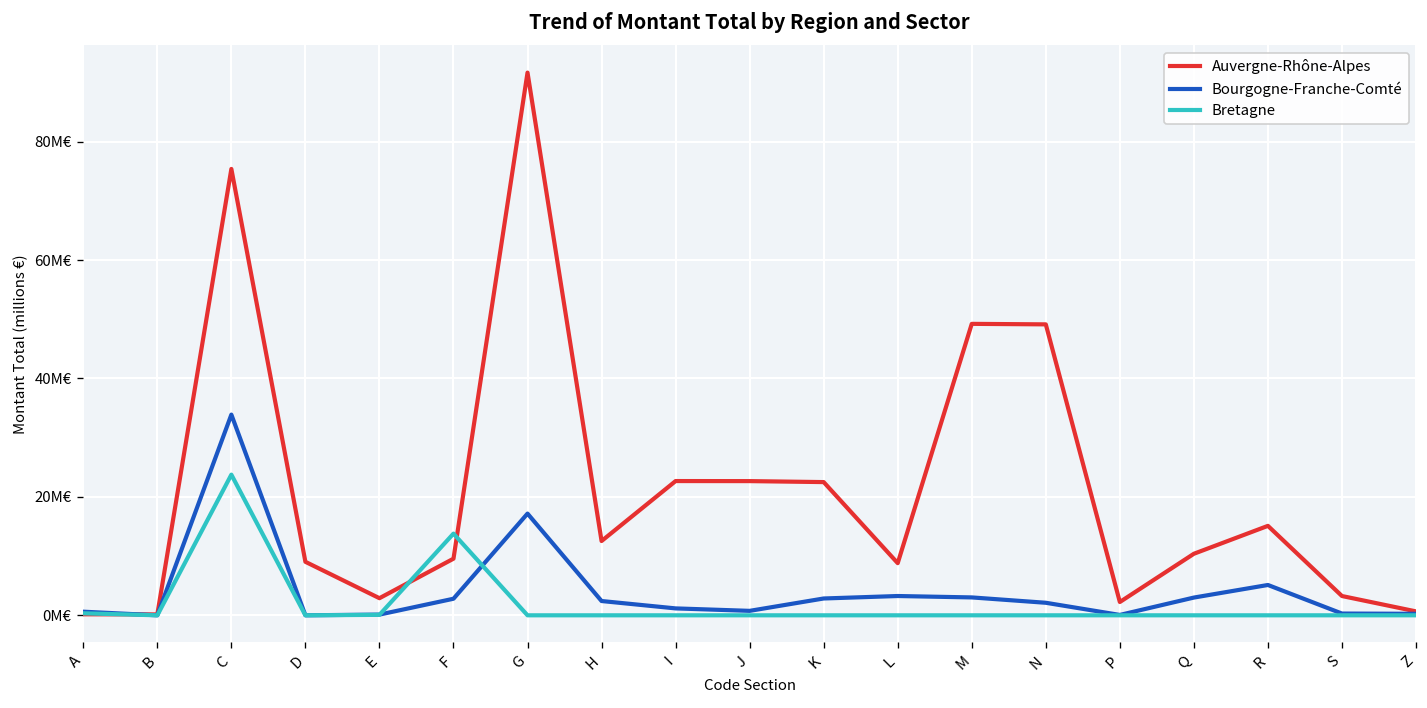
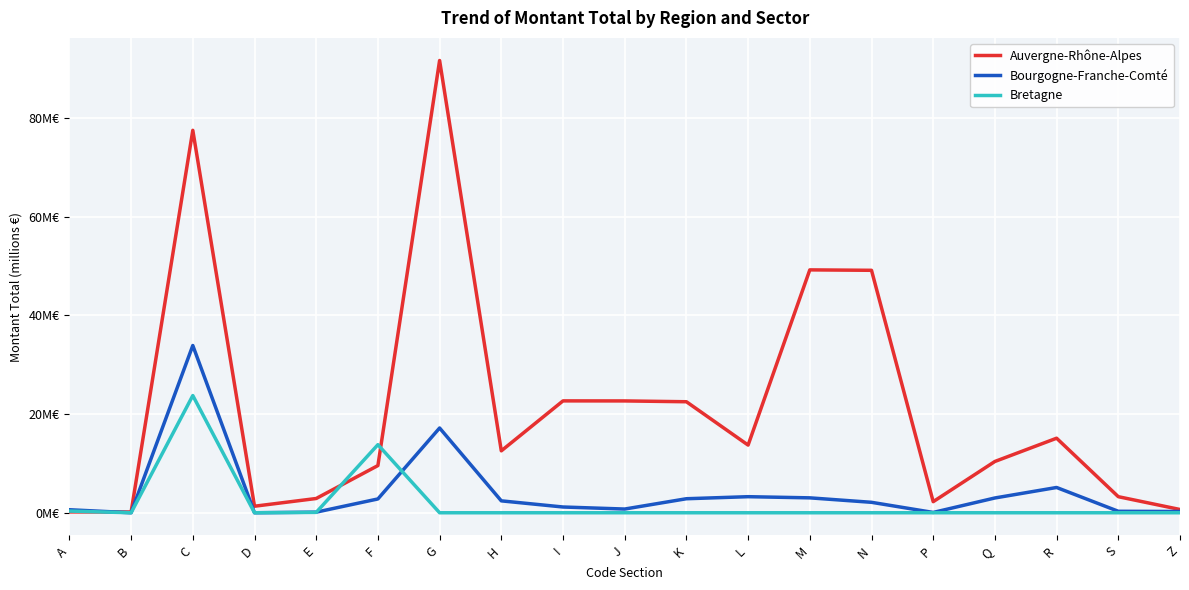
  {
    "Auvergne-Rhône-Alpes": {
-     "C": "75M€",
-     "D": "9M€",
+     "C": "78M€",
+     "D": "1M€",
      "E": "3M€",
      "F": "10M€",
      "G": "92M€",
      "H": "13M€",
      "I": "23M€",
      "J": "23M€",
      "K": "22M€",
-     "L": "9M€",
+     "L": "14M€",
      "M": "49M€",
      "N": "49M€",
      "P": "2M€",
      "Q": "10M€",
      "R": "15M€",
      "S": "3M€"
    },
    "Bourgogne-Franche-Comté": {
      "C": "34M€",
      "F": "3M€",
      "G": "17M€",
      "H": "2M€",
      "I": "1M€",
      "J": "1M€",
      "K": "3M€",
      "L": "3M€",
      "M": "3M€",
      "N": "2M€",
      "Q": "3M€",
      "R": "5M€"
    },
    "Bretagne": {
      "C": "24M€",
      "F": "14M€",
      "G": "0M€",
      "H": "0M€",
      "I": "0M€",
      "J": "0M€",
      "K": "0M€",
      "L": "0M€",
      "M": "0M€",
      "N": "0M€",
      "Q": "0M€",
      "R": "0M€"
    }
  }
